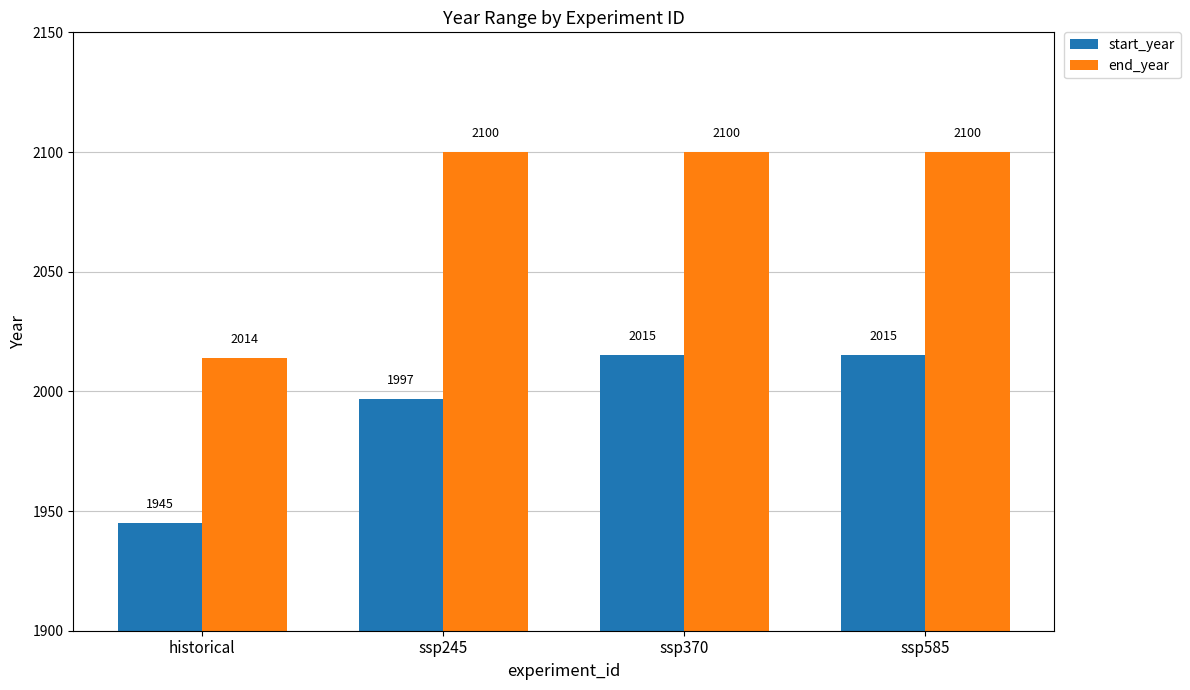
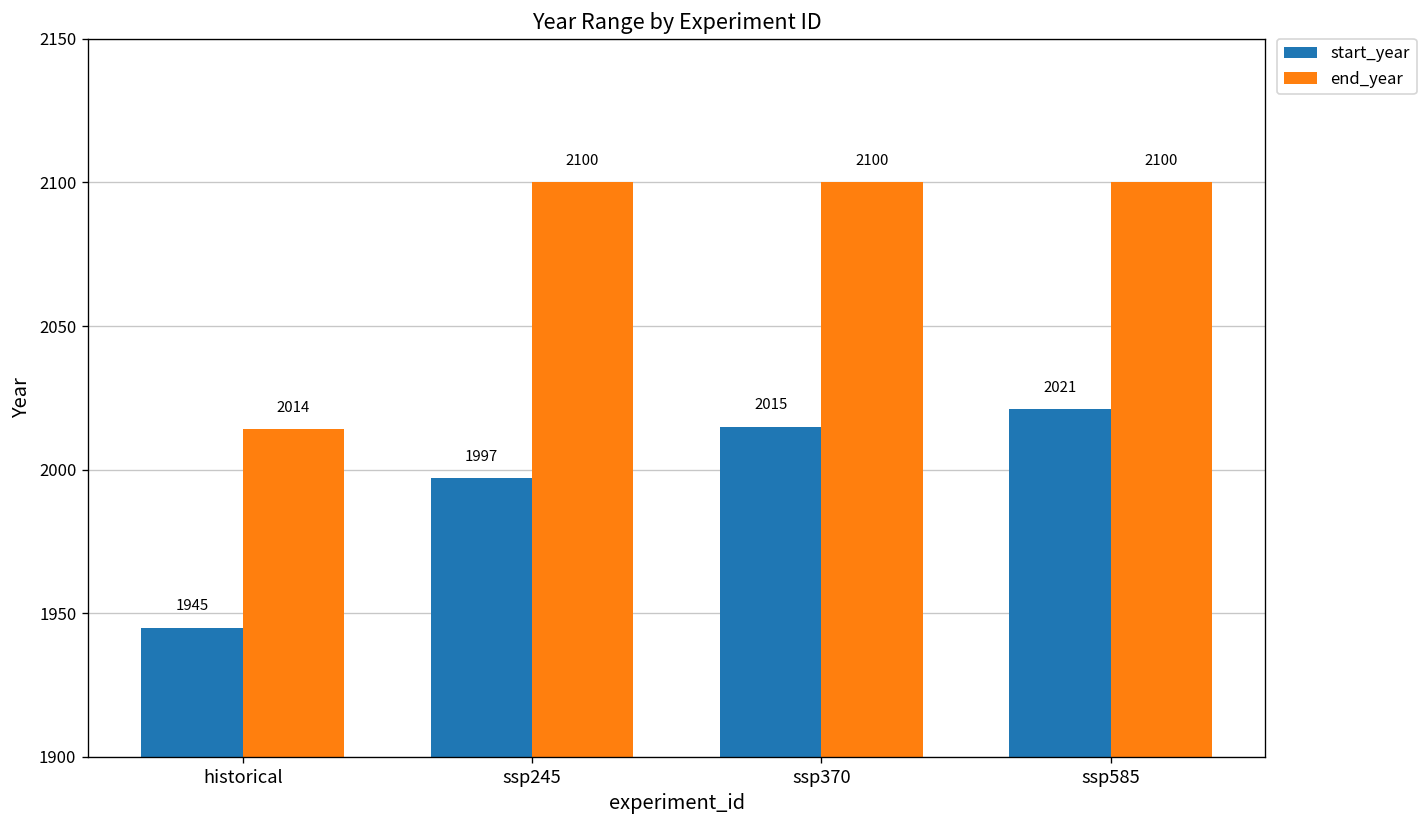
  {
    "start_year": {
      "historical": 1945,
      "ssp245": 1997,
      "ssp370": 2015,
-     "ssp585": 2015
+     "ssp585": 2021
    },
    "end_year": {
      "historical": 2014,
      "ssp245": 2100,
      "ssp370": 2100,
      "ssp585": 2100
    }
  }
